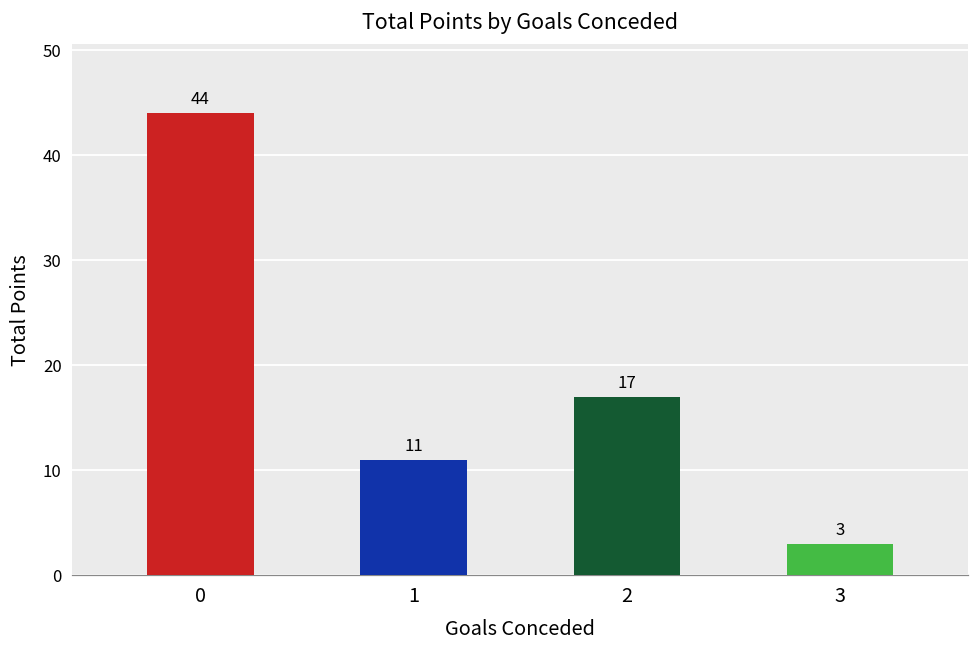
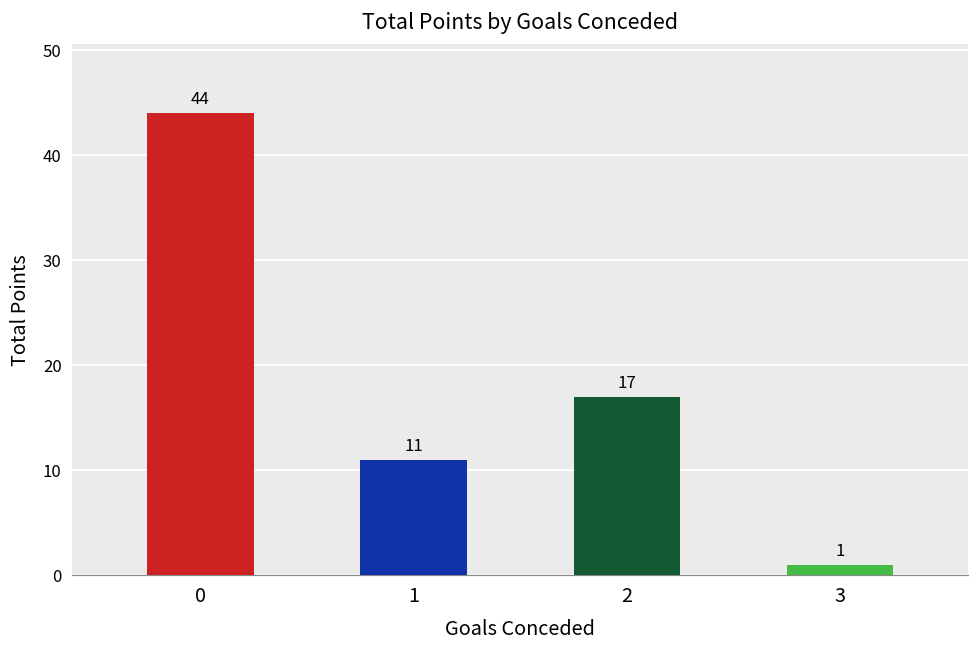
  {
    "0": 44,
    "1": 11,
    "2": 17,
-   "3": 3
+   "3": 1
  }
